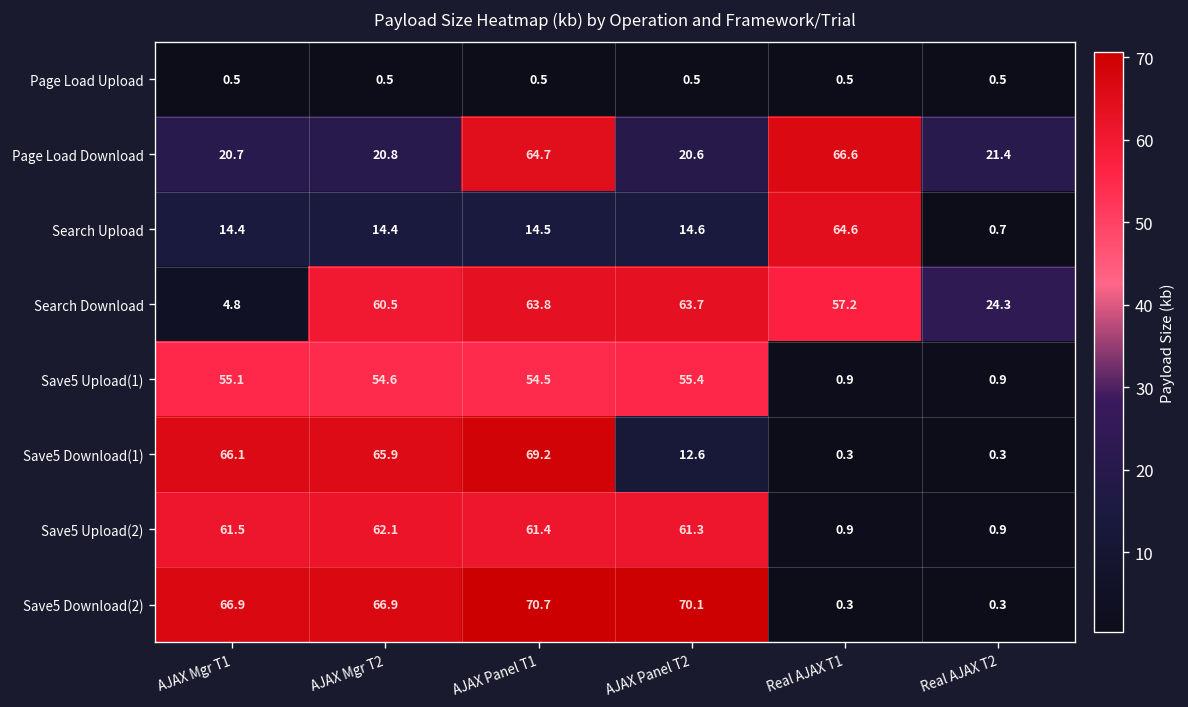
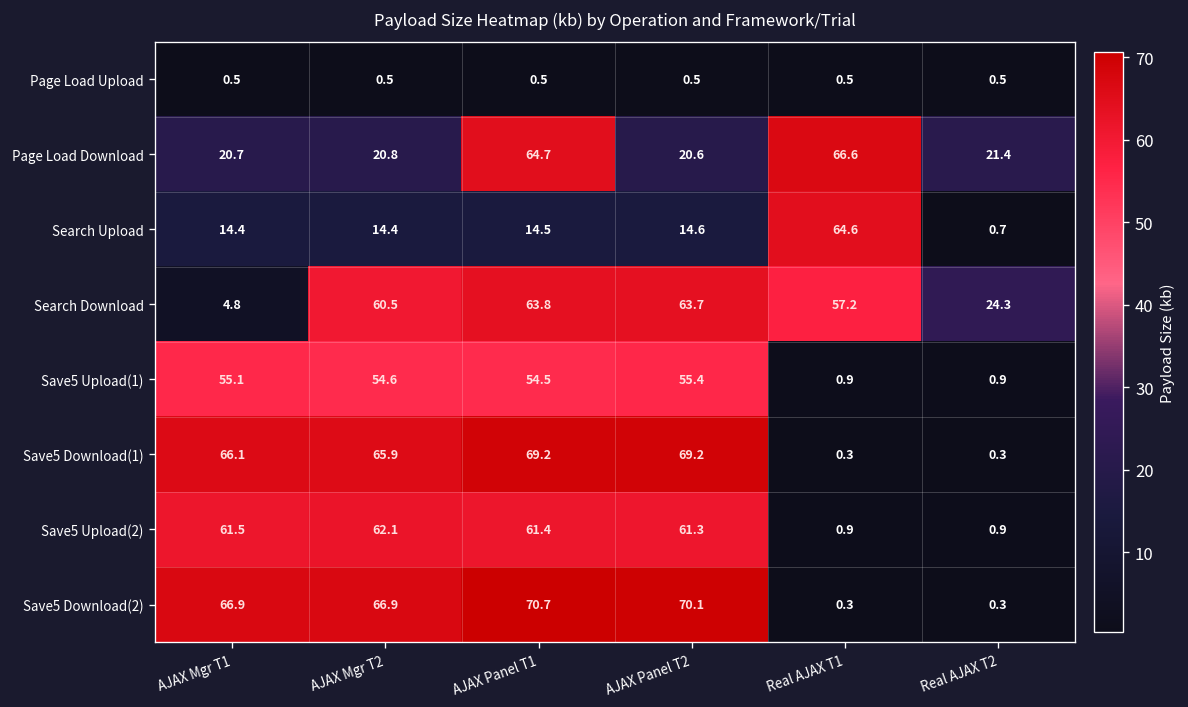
  {
    "Page Load Upload": {
      "AJAX Mgr T1": 0.5,
      "AJAX Mgr T2": 0.5,
      "AJAX Panel T1": 0.5,
      "AJAX Panel T2": 0.5,
      "Real AJAX T1": 0.5,
      "Real AJAX T2": 0.5
    },
    "Page Load Download": {
      "AJAX Mgr T1": 20.7,
      "AJAX Mgr T2": 20.8,
      "AJAX Panel T1": 64.7,
      "AJAX Panel T2": 20.6,
      "Real AJAX T1": 66.6,
      "Real AJAX T2": 21.4
    },
    "Search Upload": {
      "AJAX Mgr T1": 14.4,
      "AJAX Mgr T2": 14.4,
      "AJAX Panel T1": 14.5,
      "AJAX Panel T2": 14.6,
      "Real AJAX T1": 64.6,
      "Real AJAX T2": 0.7
    },
    "Search Download": {
      "AJAX Mgr T1": 4.8,
      "AJAX Mgr T2": 60.5,
      "AJAX Panel T1": 63.8,
      "AJAX Panel T2": 63.7,
      "Real AJAX T1": 57.2,
      "Real AJAX T2": 24.3
    },
    "Save5 Upload(1)": {
      "AJAX Mgr T1": 55.1,
      "AJAX Mgr T2": 54.6,
      "AJAX Panel T1": 54.5,
      "AJAX Panel T2": 55.4,
      "Real AJAX T1": 0.9,
      "Real AJAX T2": 0.9
    },
    "Save5 Download(1)": {
      "AJAX Mgr T1": 66.1,
      "AJAX Mgr T2": 65.9,
      "AJAX Panel T1": 69.2,
-     "AJAX Panel T2": 12.6,
+     "AJAX Panel T2": 69.2,
      "Real AJAX T1": 0.3,
      "Real AJAX T2": 0.3
    },
    "Save5 Upload(2)": {
      "AJAX Mgr T1": 61.5,
      "AJAX Mgr T2": 62.1,
      "AJAX Panel T1": 61.4,
      "AJAX Panel T2": 61.3,
      "Real AJAX T1": 0.9,
      "Real AJAX T2": 0.9
    },
    "Save5 Download(2)": {
      "AJAX Mgr T1": 66.9,
      "AJAX Mgr T2": 66.9,
      "AJAX Panel T1": 70.7,
      "AJAX Panel T2": 70.1,
      "Real AJAX T1": 0.3,
      "Real AJAX T2": 0.3
    }
  }
